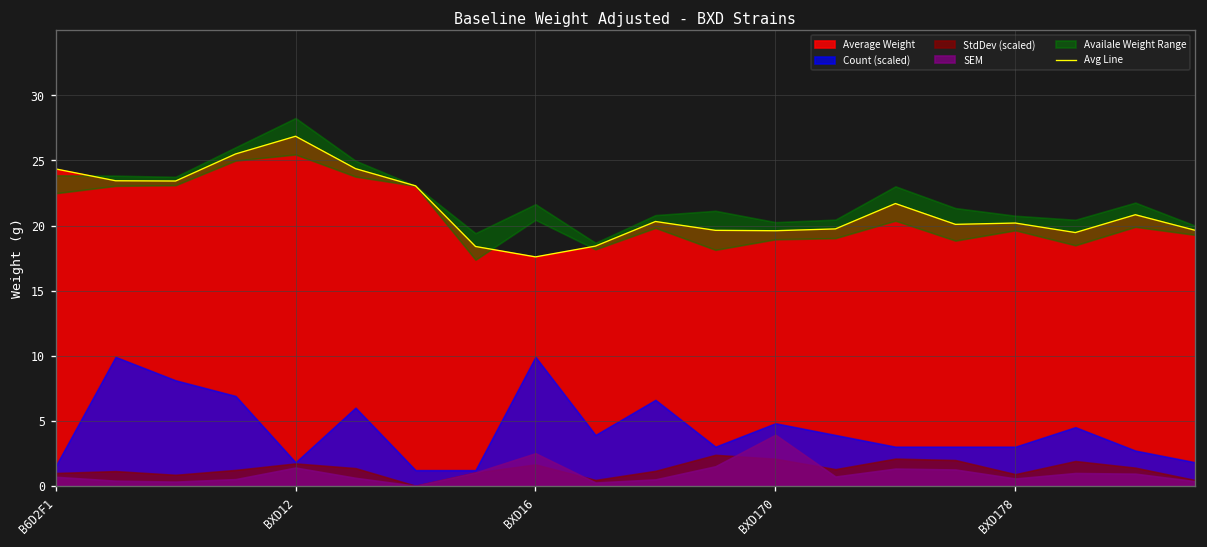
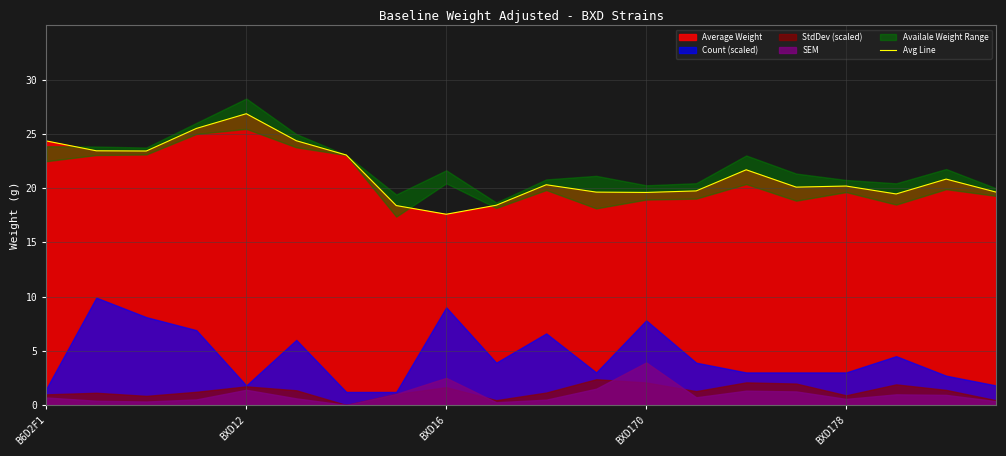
  {
    "Average Weight": {
      "B6D2F1": 24.4,
      "BXD12": 26.9,
      "BXD16": 17.6,
      "BXD170": 19.6,
      "BXD178": 20.2
    },
    "Count (scaled)": {
      "B6D2F1": 1.5,
-     "BXD16": 9.9,
-     "BXD170": 4.8,
+     "BXD16": 9.0,
+     "BXD170": 7.8,
      "BXD178": 3.0
    },
    "StdDev (scaled)": {
      "B6D2F1": 1.0,
      "BXD16": 1.6,
      "BXD170": 2.1,
      "BXD178": 0.9
    },
    "SEM": {
      "B6D2F1": 0.7,
      "BXD12": 1.4,
      "BXD16": 2.5,
      "BXD170": 3.9,
      "BXD178": 0.6
    }
  }
